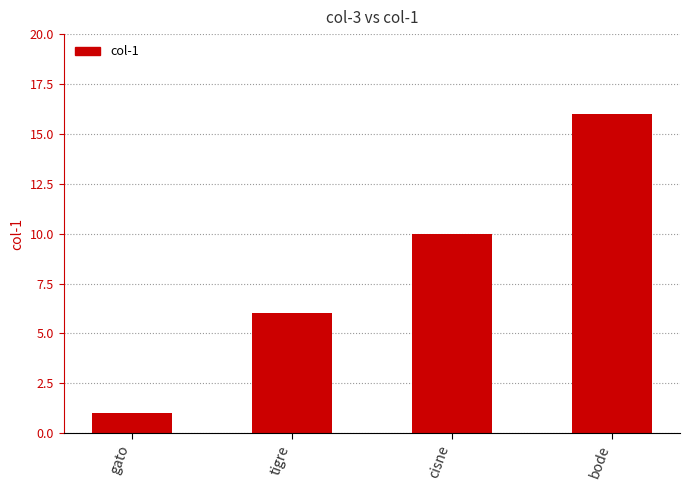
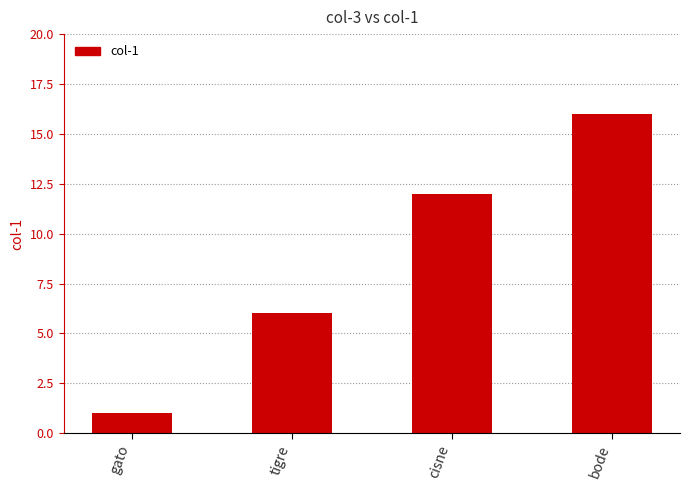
  {
    "gato": 1,
    "tigre": 6,
-   "cisne": 10,
+   "cisne": 12,
    "bode": 16
  }
